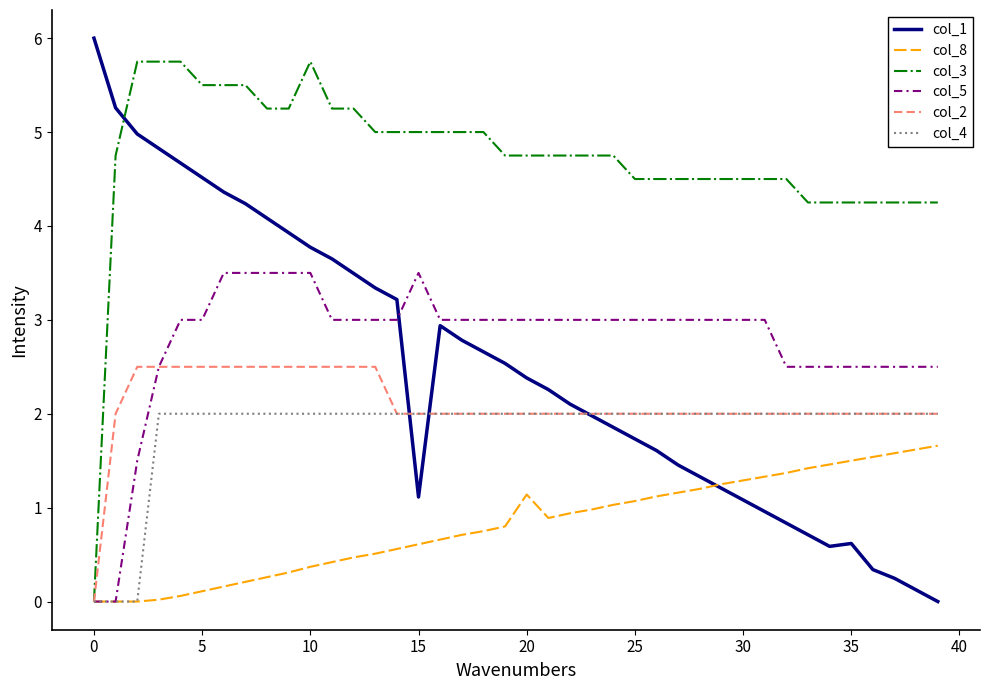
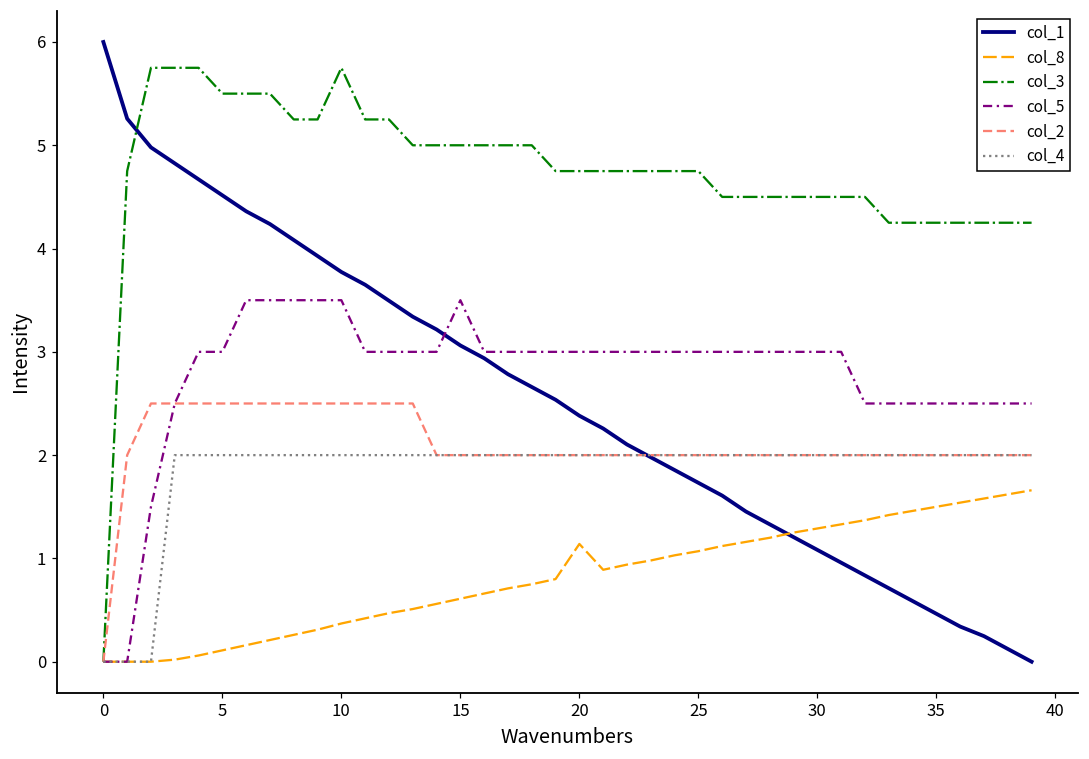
  {
    "col_1": {
      "0": 6.0,
      "5": 4.5,
      "10": 3.8,
-     "15": 1.1,
+     "15": 3.1,
      "20": 2.4,
      "25": 1.7,
      "30": 1.1,
-     "35": 0.6
+     "35": 0.5
    },
    "col_8": {
      "5": 0.1,
      "10": 0.4,
      "15": 0.6,
      "20": 1.1,
      "25": 1.1,
      "30": 1.3,
      "35": 1.5
    },
    "col_3": {
      "5": 5.5,
      "10": 5.8,
      "15": 5.0,
      "20": 4.8,
-     "25": 4.5,
+     "25": 4.8,
      "30": 4.5,
      "35": 4.3
    },
    "col_5": {
      "5": 3.0,
      "10": 3.5,
      "15": 3.5,
      "20": 3.0,
      "25": 3.0,
      "30": 3.0,
      "35": 2.5
    },
    "col_2": {
      "5": 2.5,
      "10": 2.5
    },
    "col_4": {
      "5": 2.0,
      "10": 2.0
    }
  }
